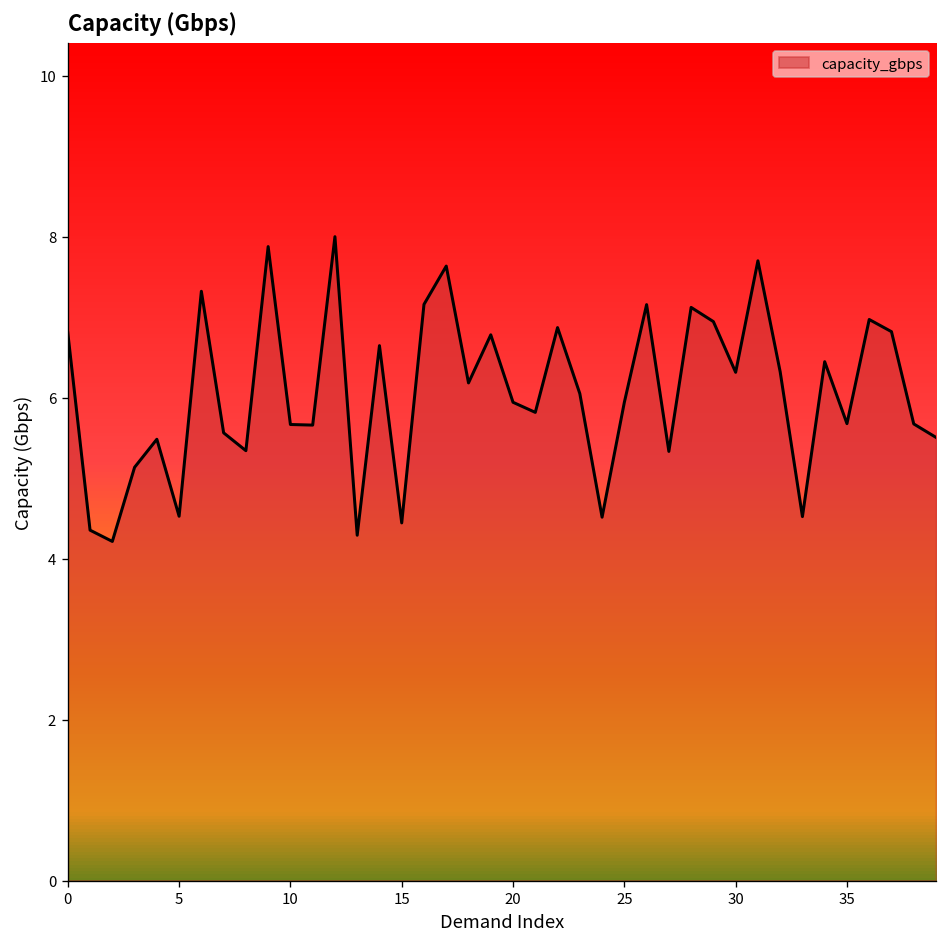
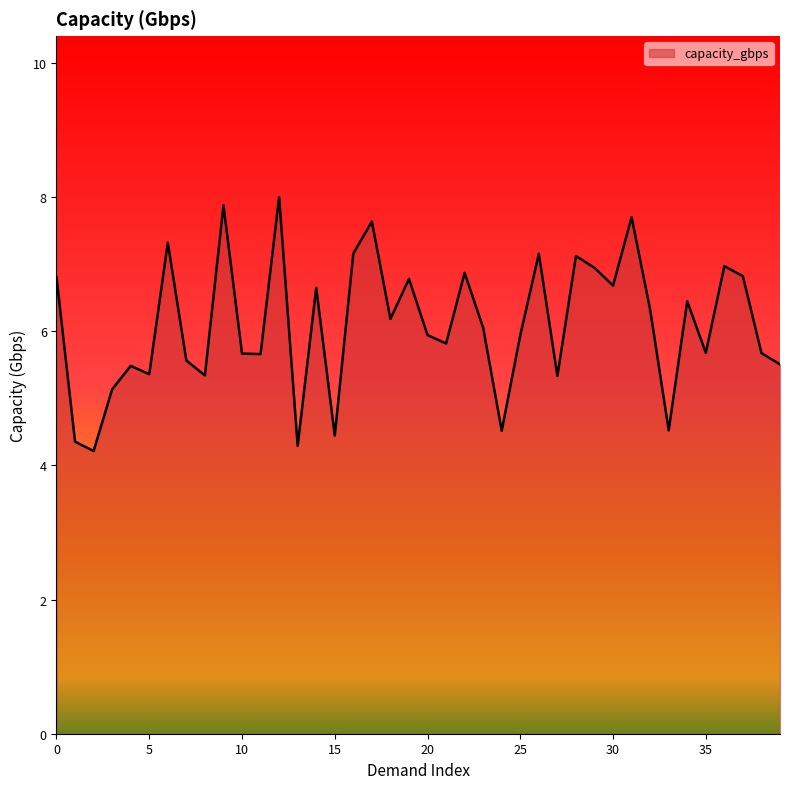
  {
    "0": 6.8,
-   "5": 4.5,
+   "5": 5.4,
    "10": 5.7,
    "15": 4.4,
    "20": 5.9,
    "25": 5.9,
-   "30": 6.3,
+   "30": 6.7,
    "35": 5.7
  }
